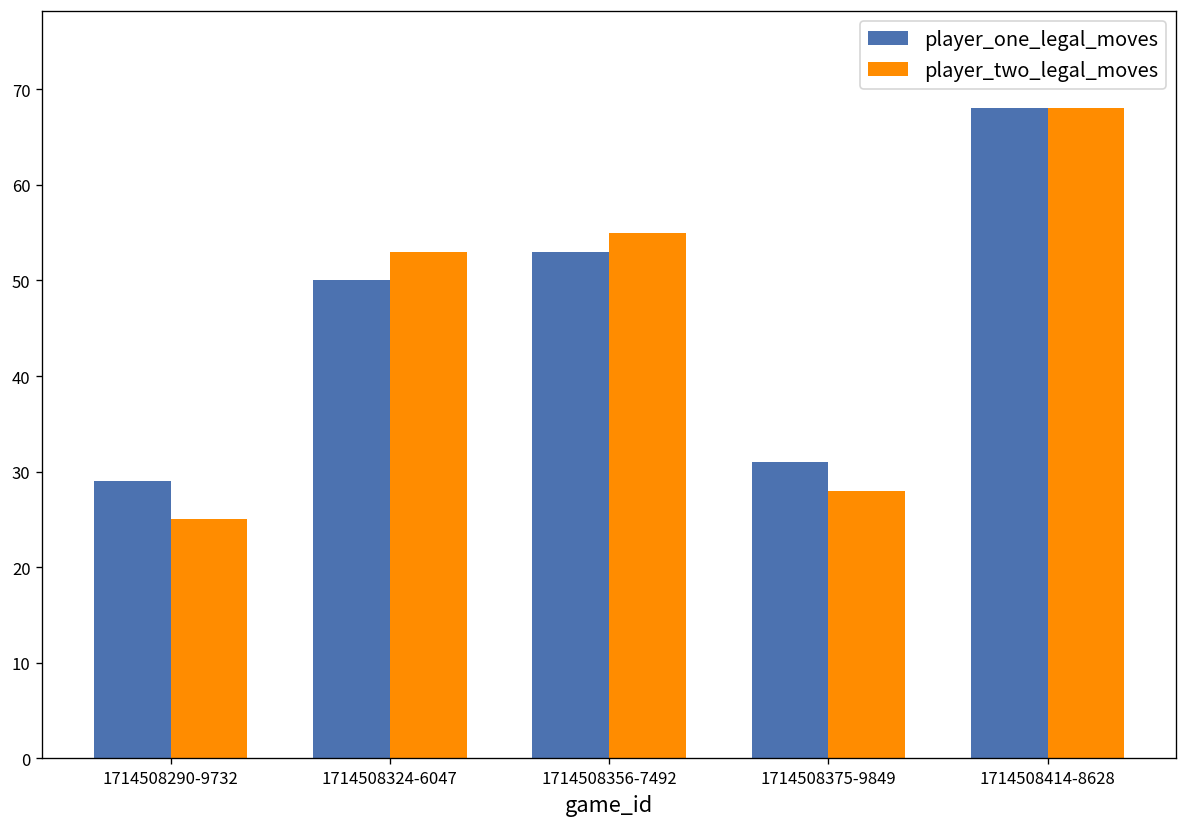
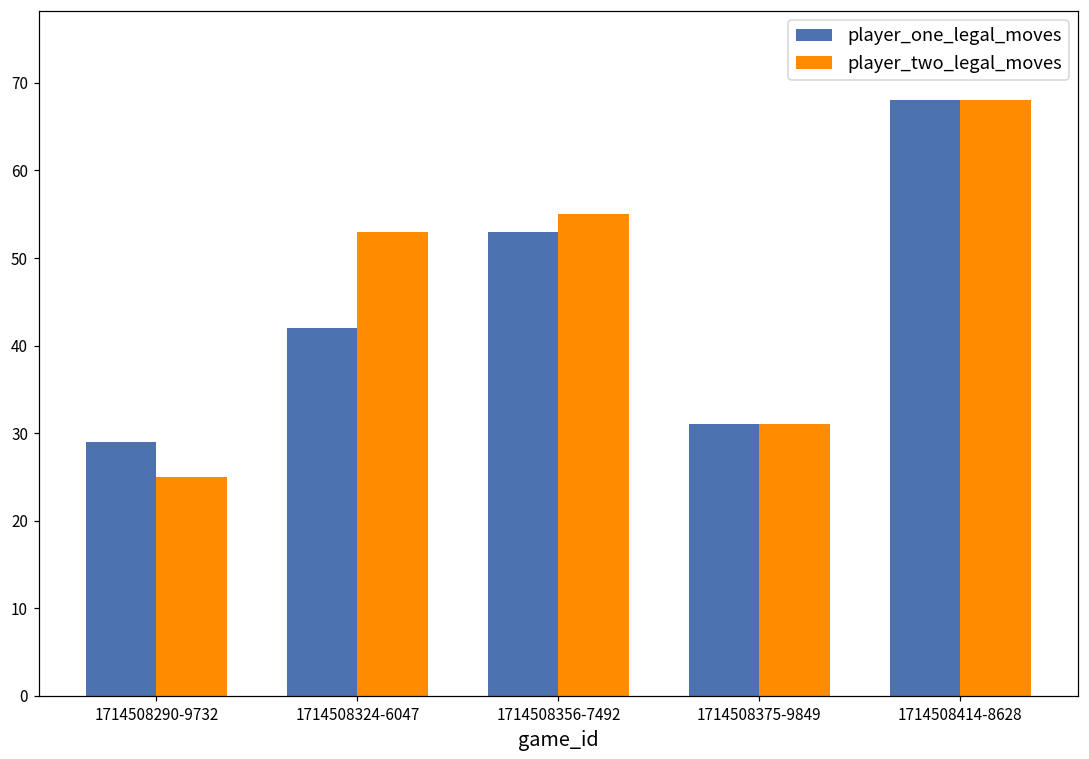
  {
    "player_one_legal_moves": {
      "1714508290-9732": 29,
-     "1714508324-6047": 50,
+     "1714508324-6047": 42,
      "1714508356-7492": 53,
      "1714508375-9849": 31,
      "1714508414-8628": 68
    },
    "player_two_legal_moves": {
      "1714508290-9732": 25,
      "1714508324-6047": 53,
      "1714508356-7492": 55,
-     "1714508375-9849": 28,
+     "1714508375-9849": 31,
      "1714508414-8628": 68
    }
  }
